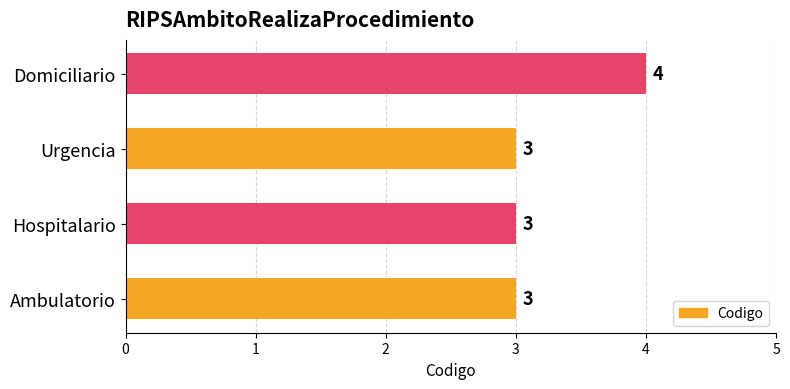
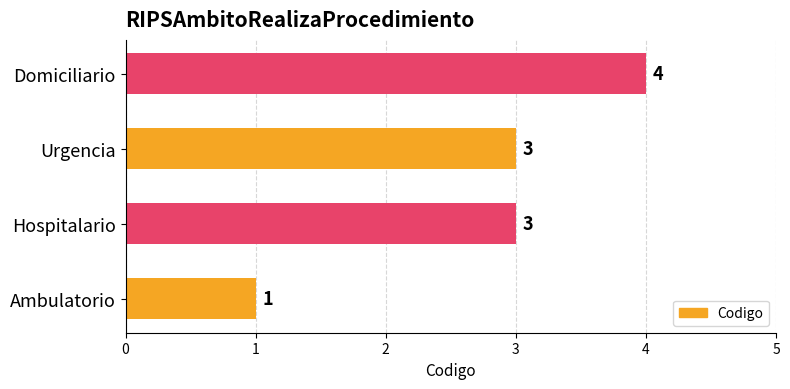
  {
    "Domiciliario": 4,
    "Urgencia": 3,
    "Hospitalario": 3,
-   "Ambulatorio": 3
+   "Ambulatorio": 1
  }
